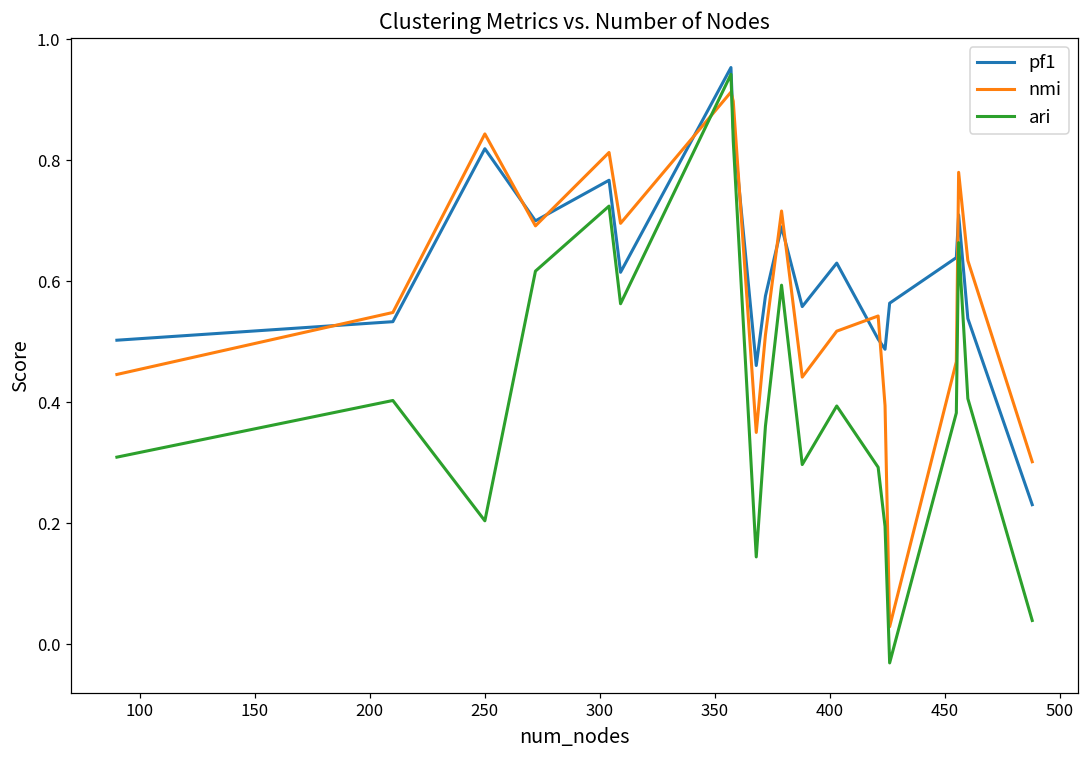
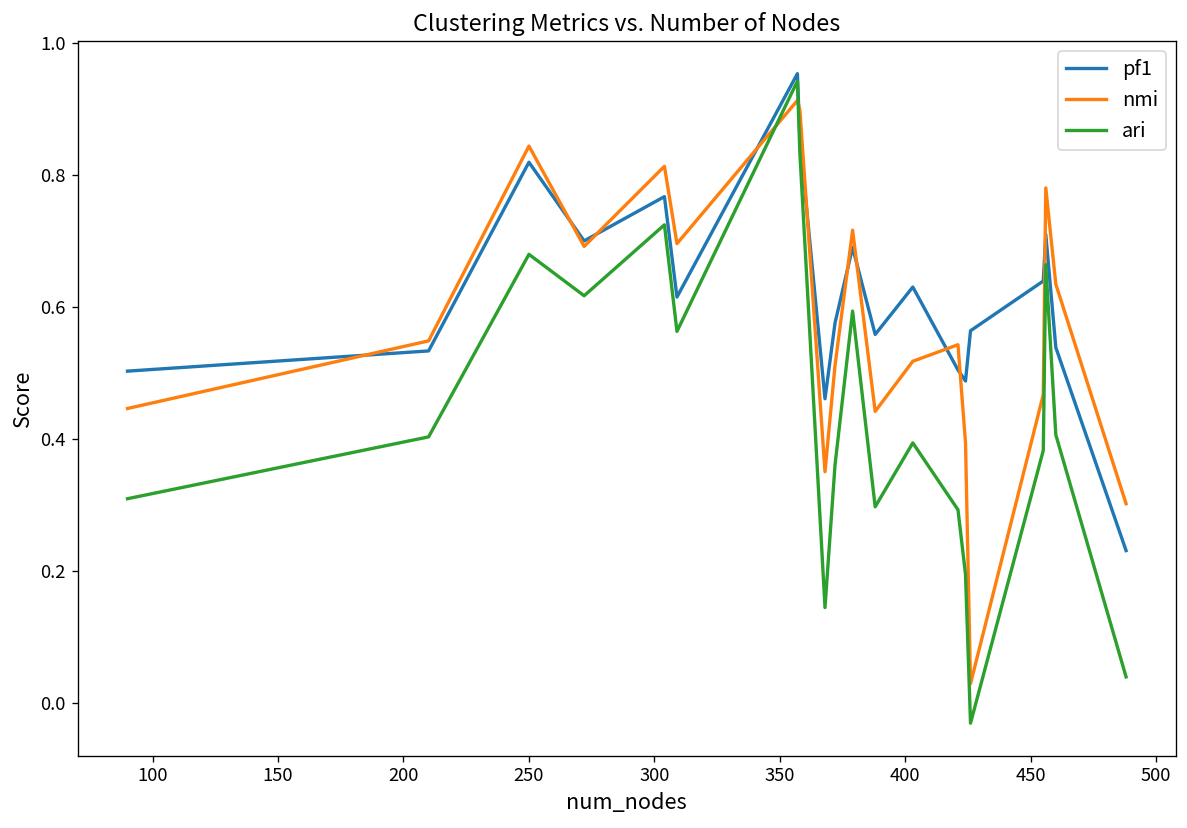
  {
    "pf1": {
      "250": 0.82
    },
    "nmi": {
      "250": 0.84
    },
    "ari": {
-     "250": 0.20
+     "250": 0.68
    }
  }
